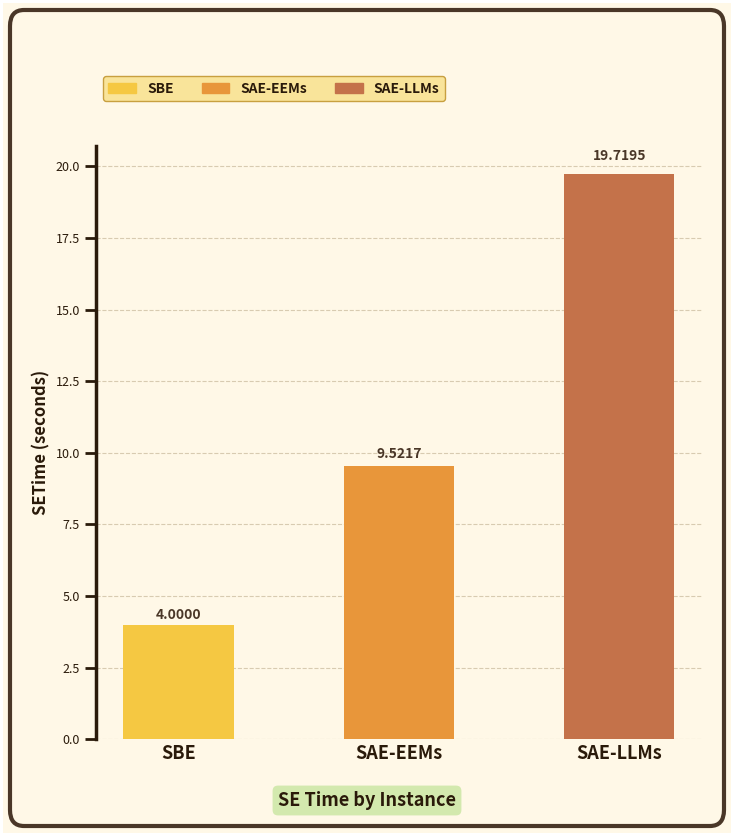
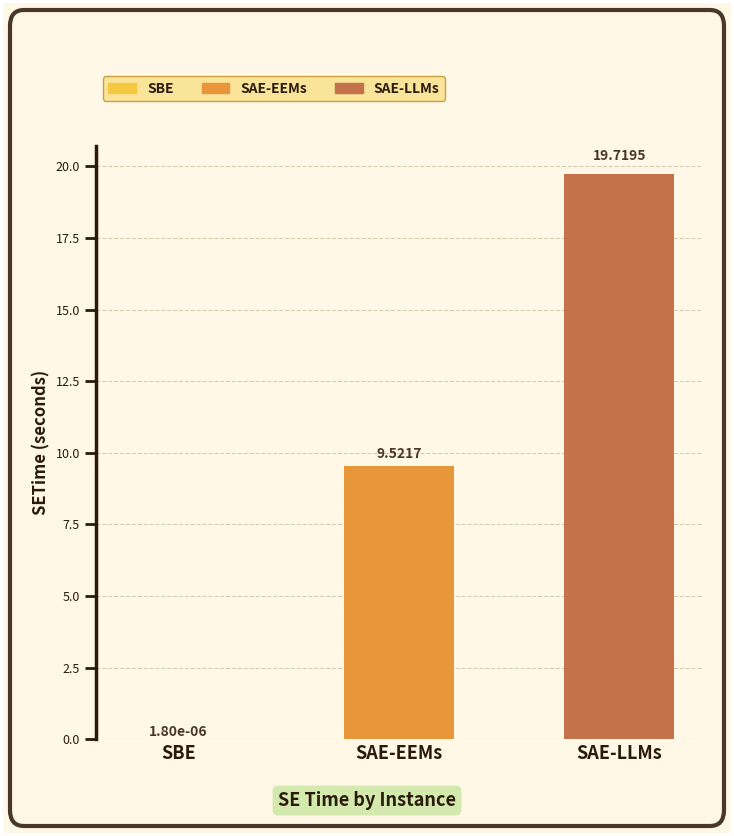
  {
-   "SBE": "4.0000",
+   "SBE": "1.80e-06",
    "SAE-EEMs": "9.5217",
    "SAE-LLMs": "19.7195"
  }
